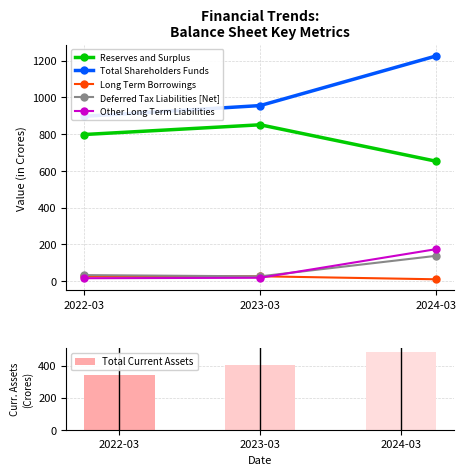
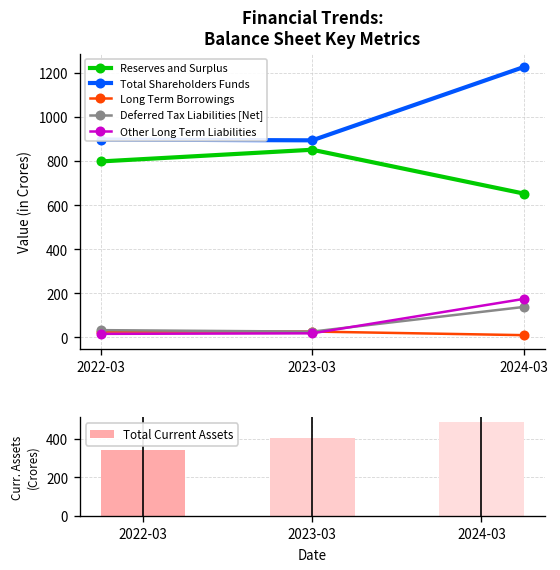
  {
    "Financial Trends: Balance Sheet Key Metrics": {
      "Reserves and Surplus": {
        "2022-03": 800,
        "2023-03": 850,
        "2024-03": 650
      },
      "Total Shareholders Funds": {
-       "2023-03": 960,
+       "2023-03": 890,
        "2024-03": 1230
      },
      "Long Term Borrowings": {
        "2024-03": 10
      },
      "Deferred Tax Liabilities [Net]": {
        "2024-03": 140
      },
      "Other Long Term Liabilities": {
        "2024-03": 170
      }
    }
  }
